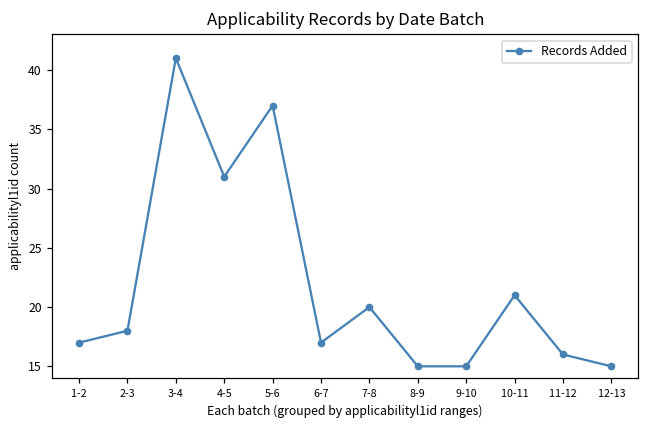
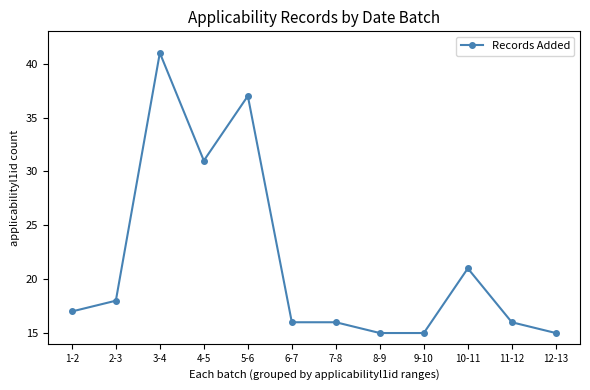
  {
    "1-2": 17,
    "2-3": 18,
    "3-4": 41,
    "4-5": 31,
    "5-6": 37,
-   "6-7": 17,
-   "7-8": 20,
+   "6-7": 16,
+   "7-8": 16,
    "8-9": 15,
    "9-10": 15,
    "10-11": 21,
    "11-12": 16,
    "12-13": 15
  }
